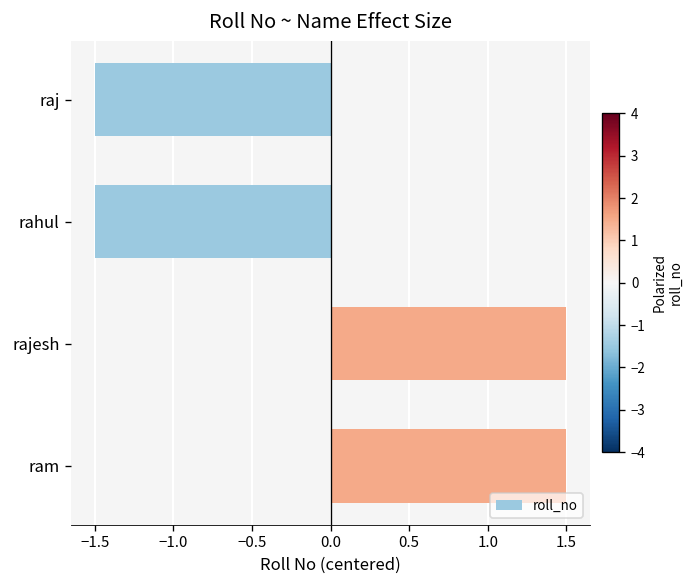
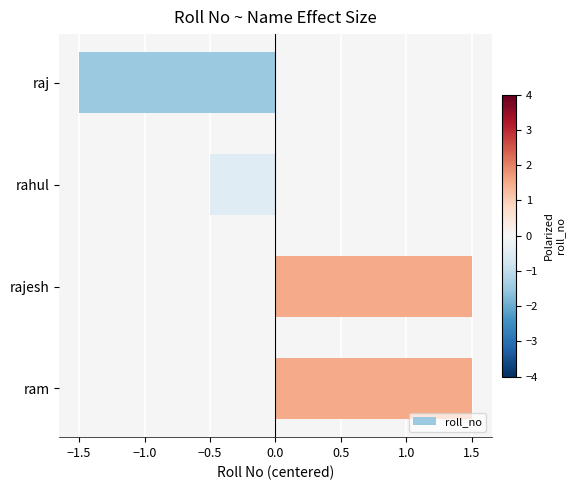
  {
    "raj": -1.50,
-   "rahul": -1.50,
+   "rahul": -0.50,
    "rajesh": 1.50,
    "ram": 1.50
  }
